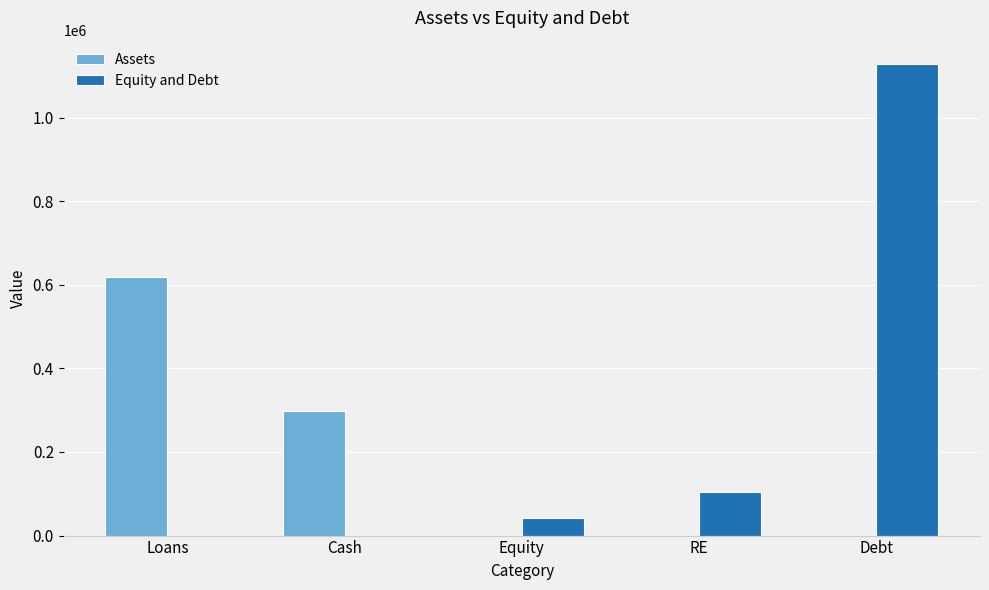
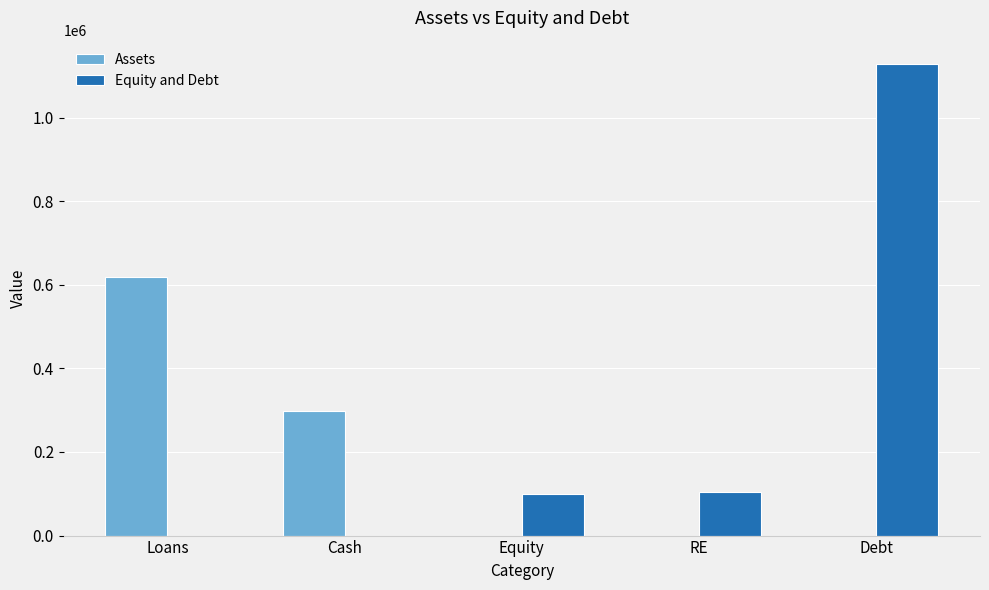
  {
    "Assets": {
      "Loans": 620000,
      "Cash": 300000,
      "Equity": 0,
      "RE": 0,
      "Debt": 0
    },
    "Equity and Debt": {
      "Loans": 0,
      "Cash": 0,
-     "Equity": 40000,
+     "Equity": 100000,
      "RE": 100000,
      "Debt": 1130000
    }
  }
